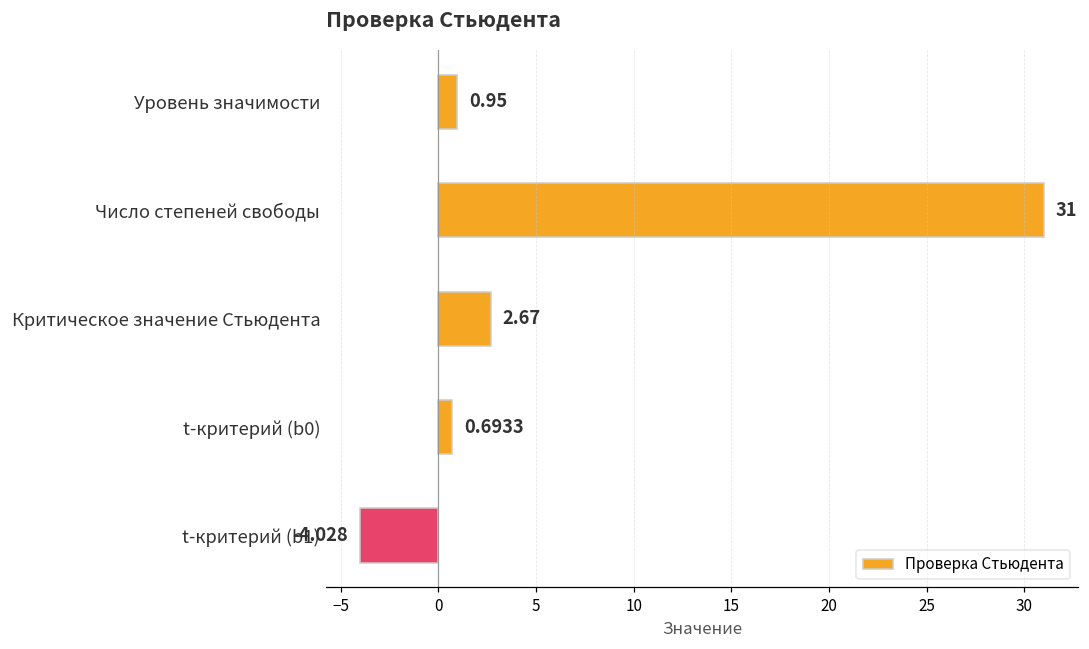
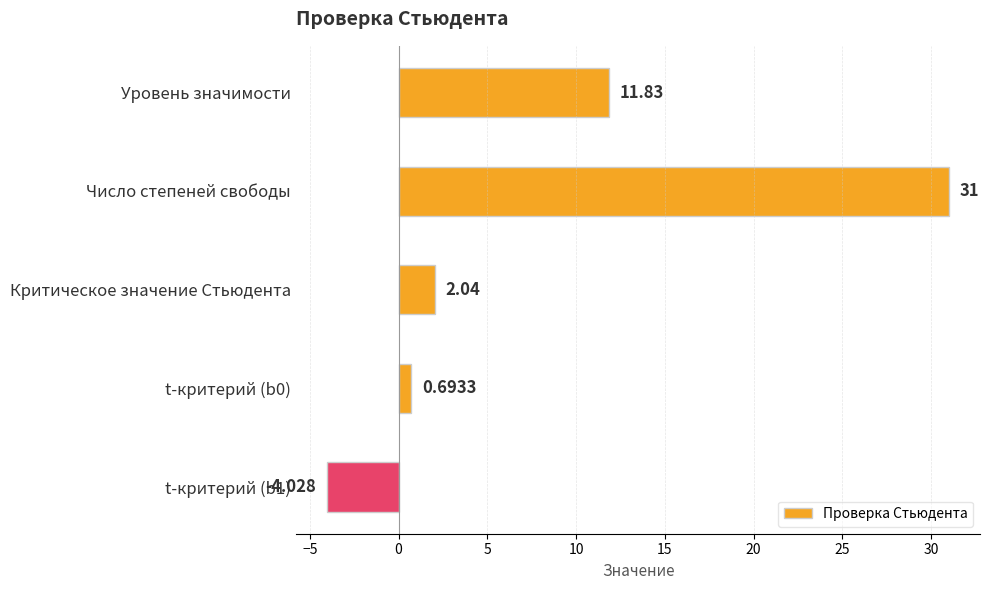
  {
-   "Уровень значимости": 0.95,
+   "Уровень значимости": 11.83,
    "Число степеней свободы": 31,
-   "Критическое значение Стьюдента": 2.67,
+   "Критическое значение Стьюдента": 2.04,
    "t-критерий (b0)": 0.6933,
    "t-критерий (b1)": -4.028
  }
